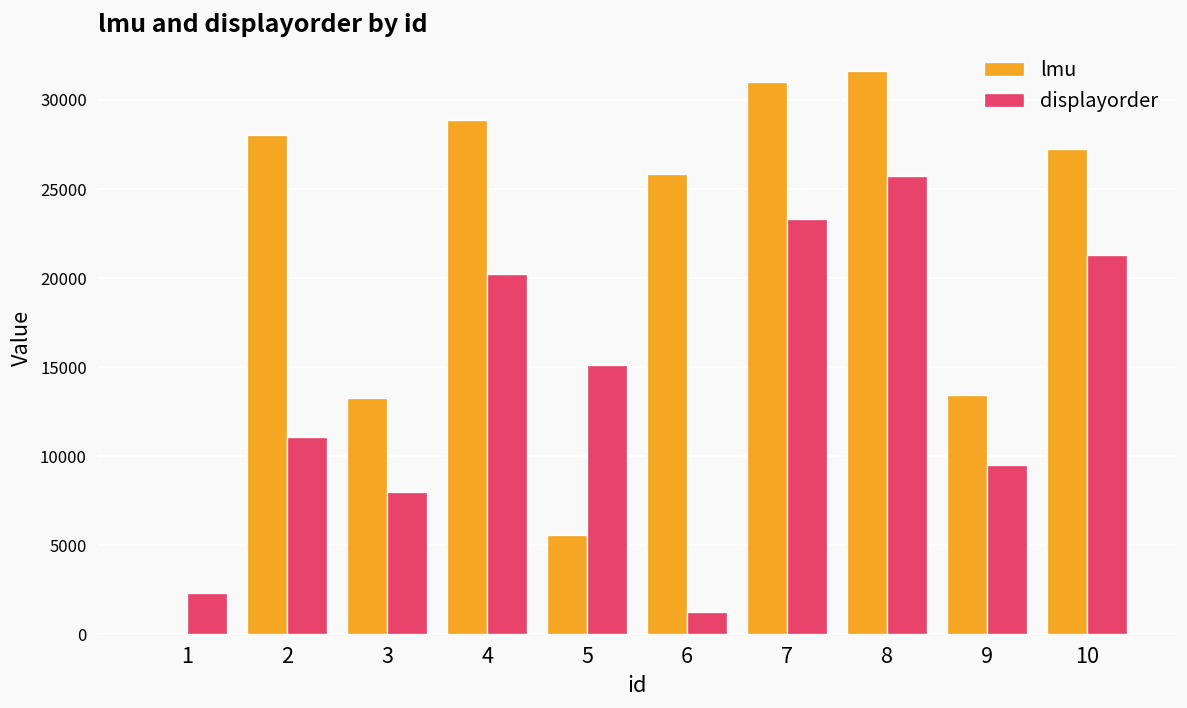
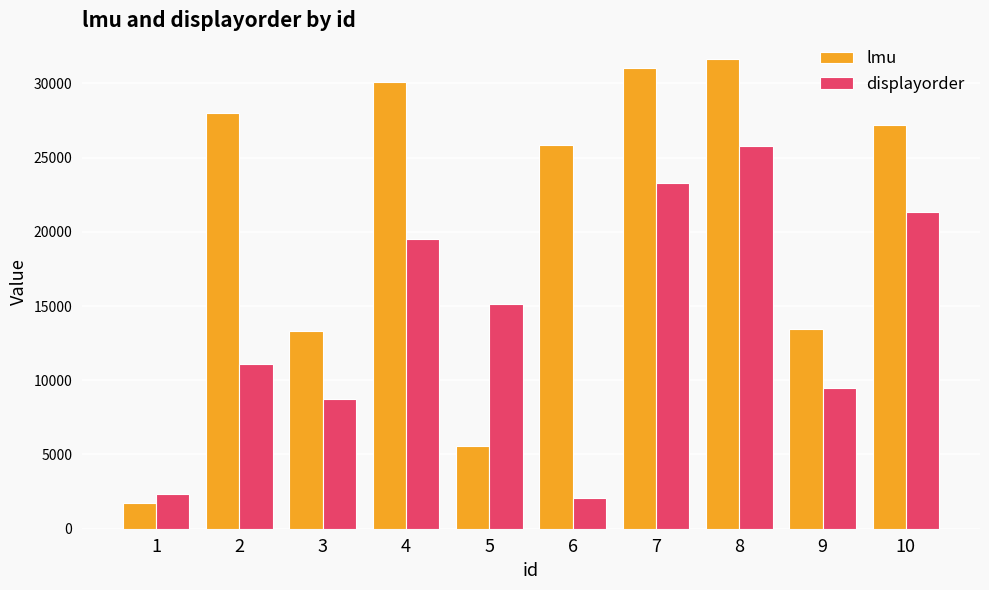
  {
    "lmu": {
-     "1": 0,
+     "1": 1700,
      "2": 28000,
      "3": 13300,
-     "4": 28900,
+     "4": 30100,
      "5": 5600,
      "6": 25800,
      "7": 31000,
      "8": 31600,
      "9": 13400,
      "10": 27200
    },
    "displayorder": {
      "1": 2300,
      "2": 11100,
-     "3": 8000,
-     "4": 20200,
+     "3": 8700,
+     "4": 19500,
      "5": 15100,
-     "6": 1300,
+     "6": 2000,
      "7": 23300,
      "8": 25700,
      "9": 9500,
      "10": 21300
    }
  }
